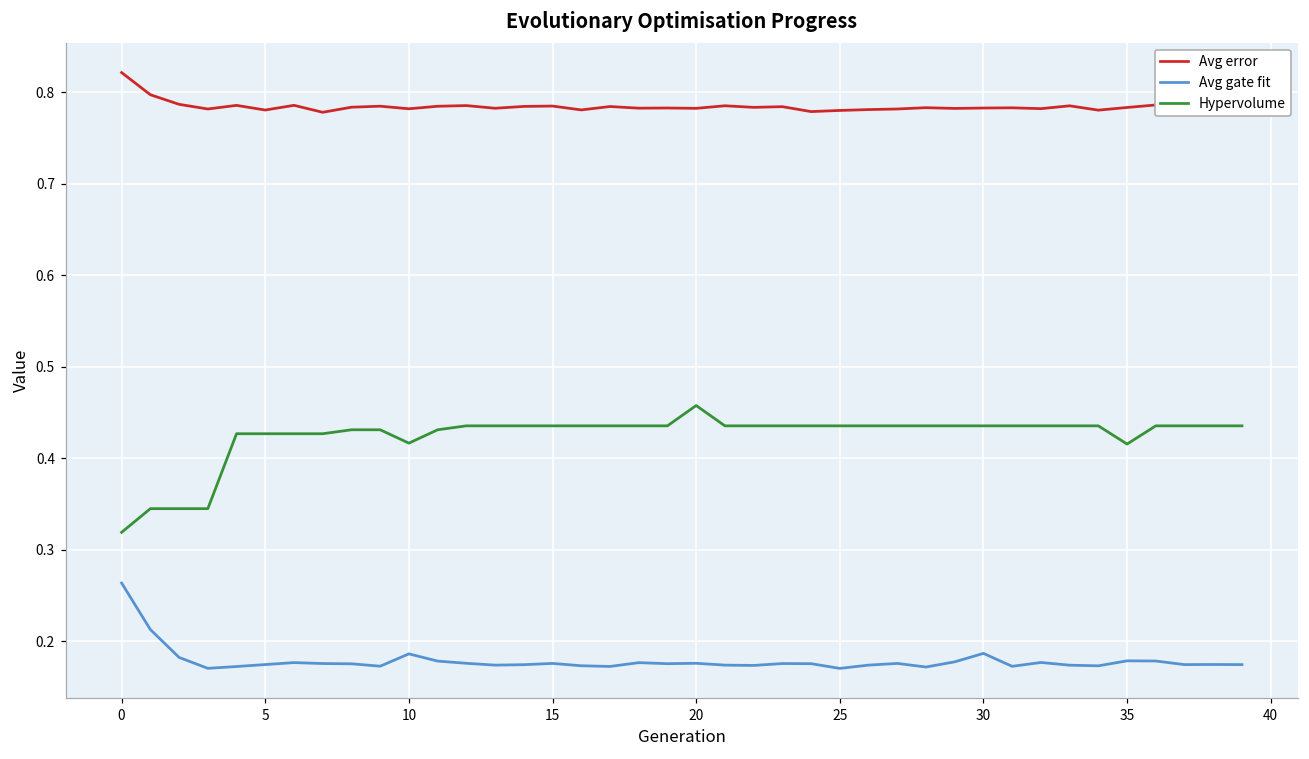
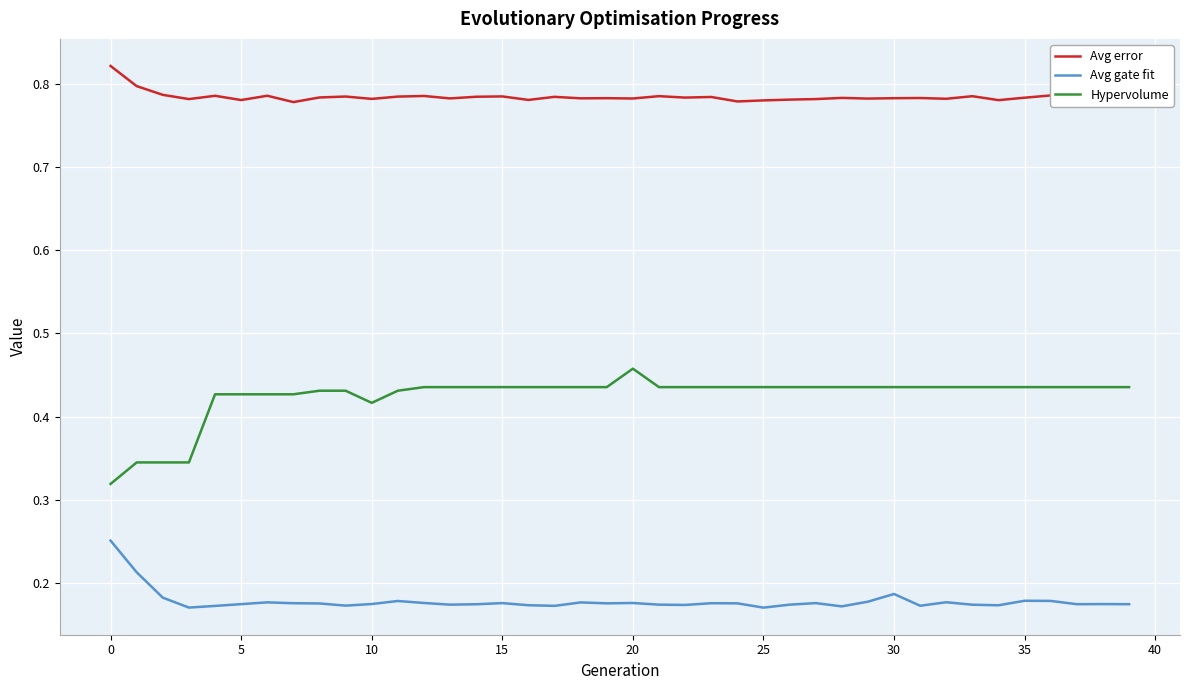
  {
    "Avg error": {
      "0": 0.82,
      "5": 0.78,
      "10": 0.78,
      "15": 0.79,
      "20": 0.78,
      "25": 0.78,
      "30": 0.78,
      "35": 0.78
    },
    "Avg gate fit": {
-     "0": 0.26,
+     "0": 0.25,
      "5": 0.17,
-     "10": 0.19,
+     "10": 0.17,
      "15": 0.18,
      "20": 0.18,
      "25": 0.17,
      "30": 0.19,
      "35": 0.18
    },
    "Hypervolume": {
      "0": 0.32,
      "5": 0.43,
      "10": 0.42,
      "15": 0.44,
      "20": 0.46,
      "25": 0.44,
      "30": 0.44,
-     "35": 0.42
+     "35": 0.44
    }
  }
